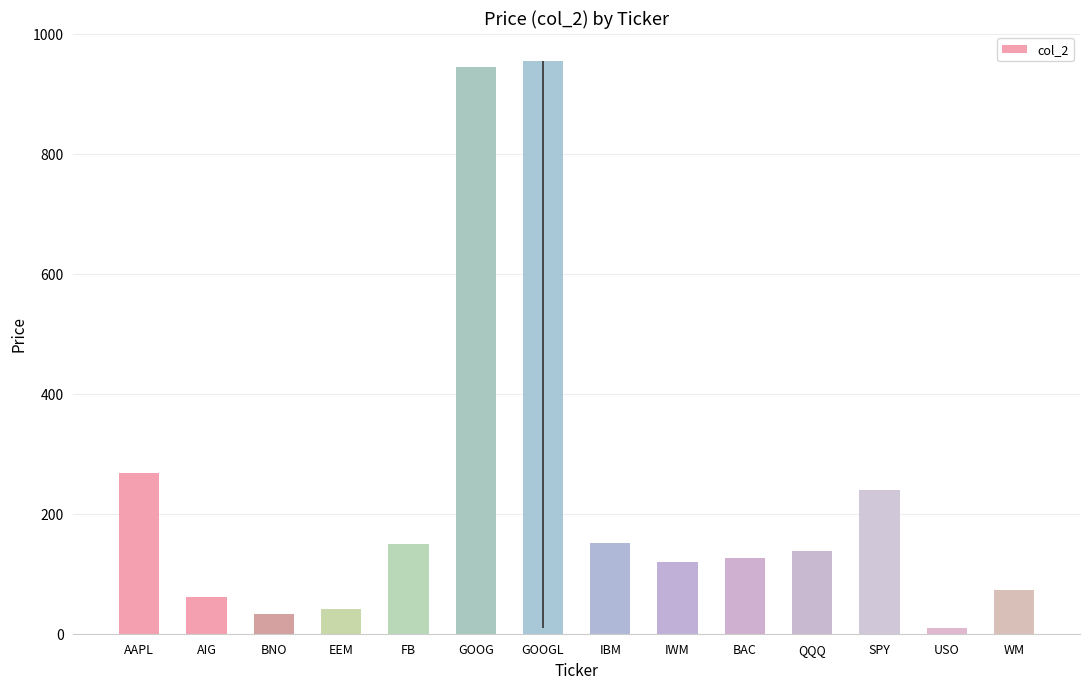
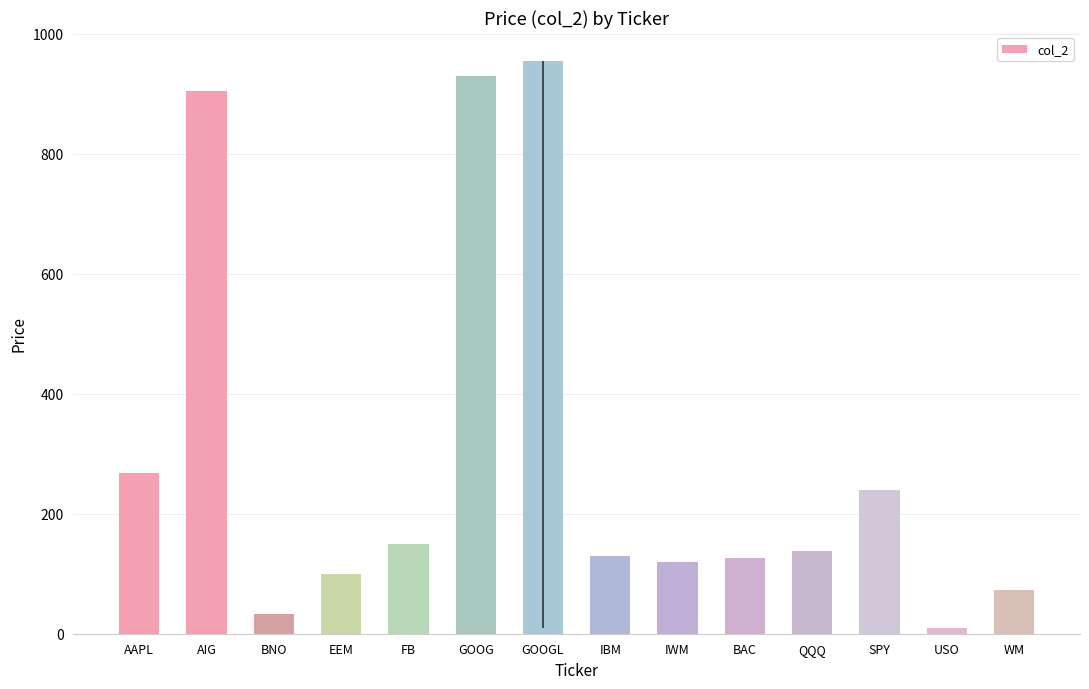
  {
    "AAPL": 270,
-   "AIG": 60,
+   "AIG": 900,
    "BNO": 30,
-   "EEM": 40,
+   "EEM": 100,
    "FB": 150,
-   "GOOG": 940,
+   "GOOG": 930,
    "GOOGL": 950,
-   "IBM": 150,
+   "IBM": 130,
    "IWM": 120,
    "BAC": 130,
    "QQQ": 140,
    "SPY": 240,
    "USO": 10,
    "WM": 70
  }
